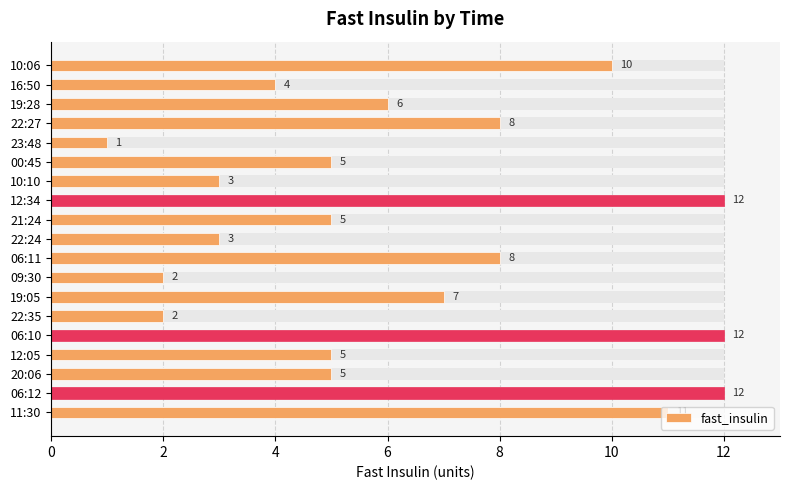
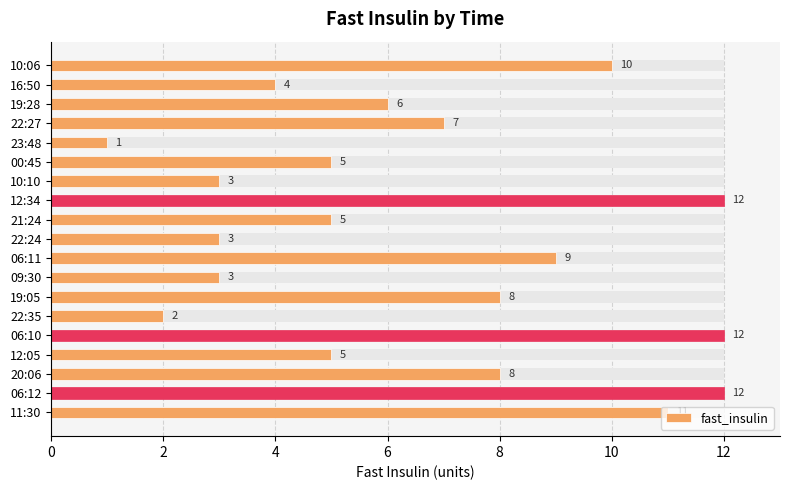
  {
    "fast_insulin": {
-     "22:27": 8,
+     "22:27": 7,
      "12:34": 12,
-     "06:11": 8,
-     "09:30": 2,
-     "19:05": 7,
+     "06:11": 9,
+     "09:30": 3,
+     "19:05": 8,
      "06:10": 12,
-     "20:06": 5,
+     "20:06": 8,
      "06:12": 12
    }
  }
